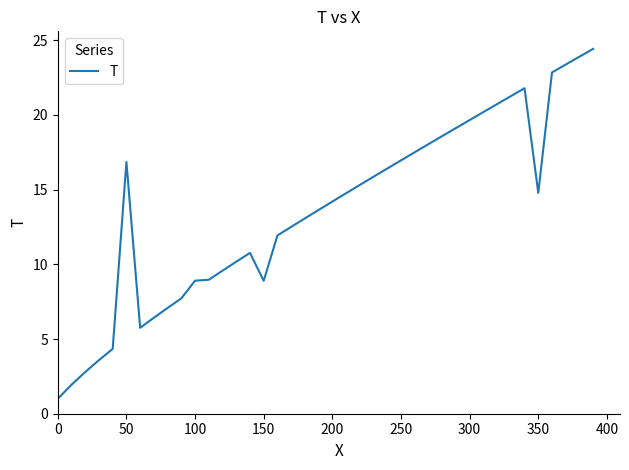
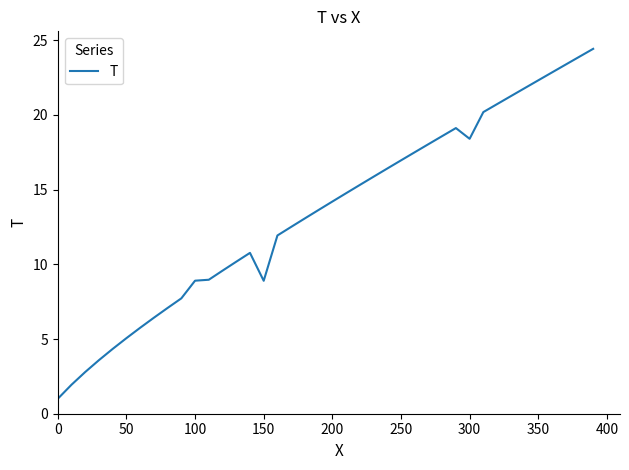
  {
    "0": 1.0,
-   "50": 16.9,
+   "50": 5.1,
    "100": 8.9,
    "150": 8.9,
    "200": 14.2,
    "250": 17.0,
-   "300": 19.7,
-   "350": 14.8
+   "300": 18.4,
+   "350": 22.3
  }
